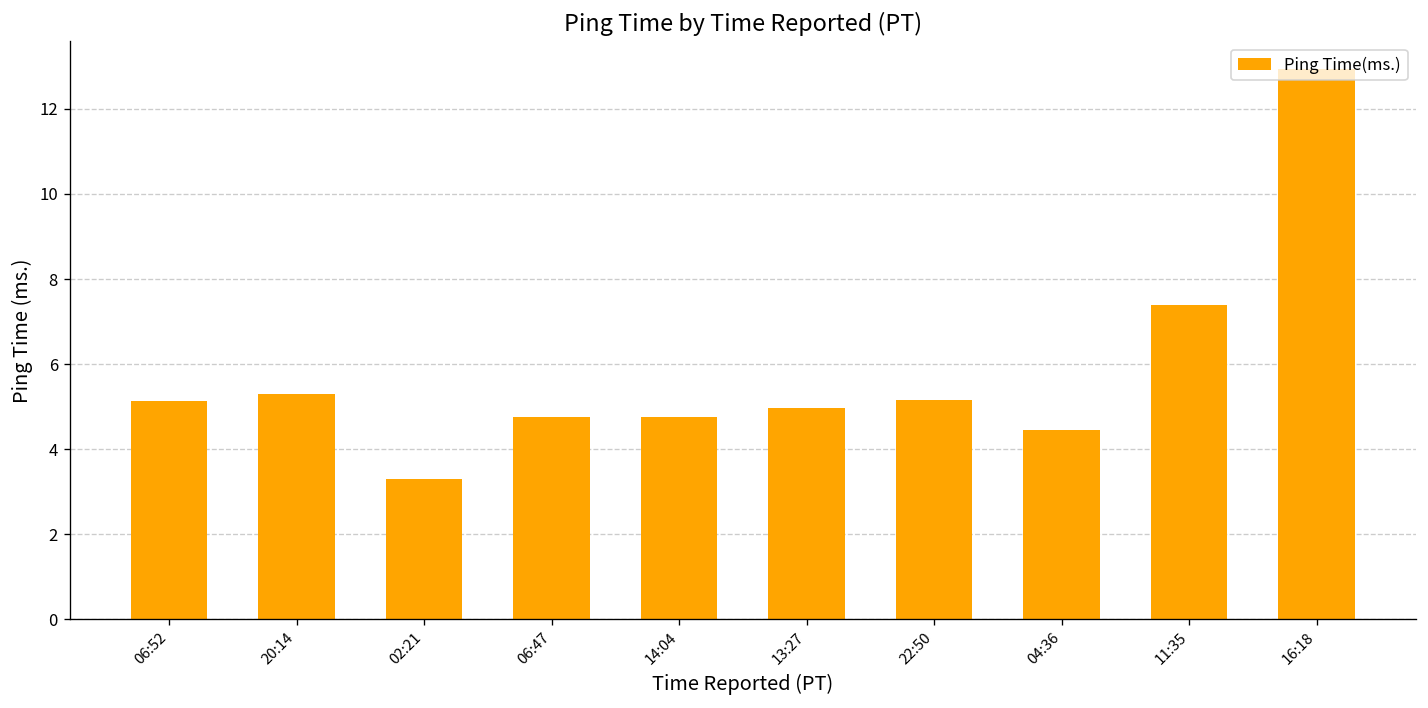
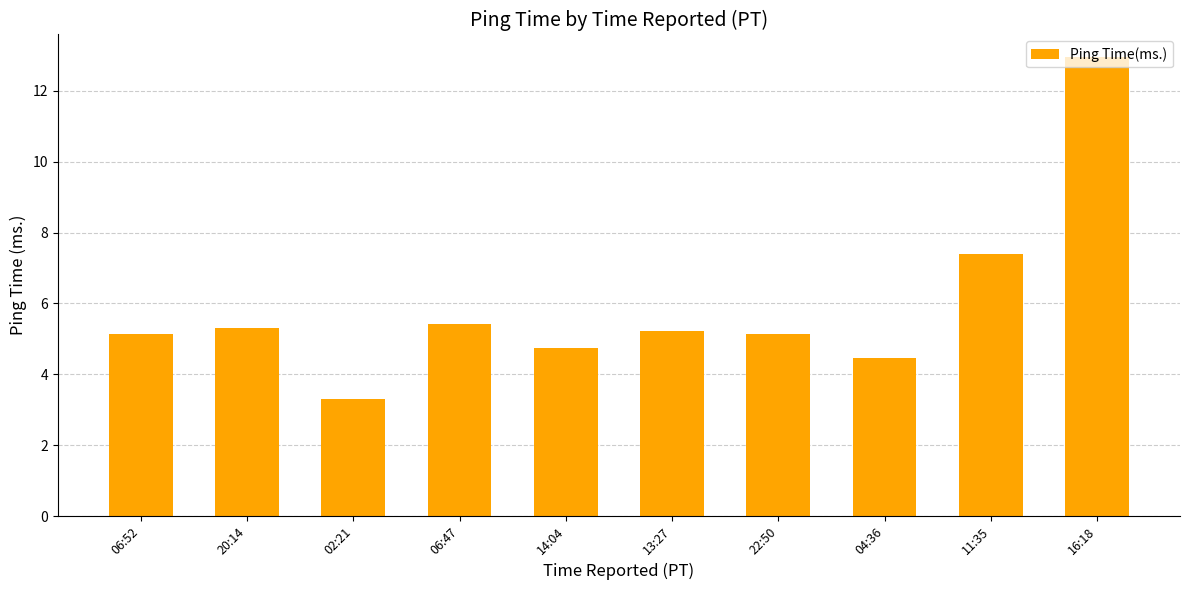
  {
    "06:52": 5.1,
    "20:14": 5.3,
    "02:21": 3.3,
-   "06:47": 4.8,
+   "06:47": 5.4,
    "14:04": 4.8,
-   "13:27": 5.0,
+   "13:27": 5.2,
    "22:50": 5.2,
    "04:36": 4.5,
    "11:35": 7.4
  }
